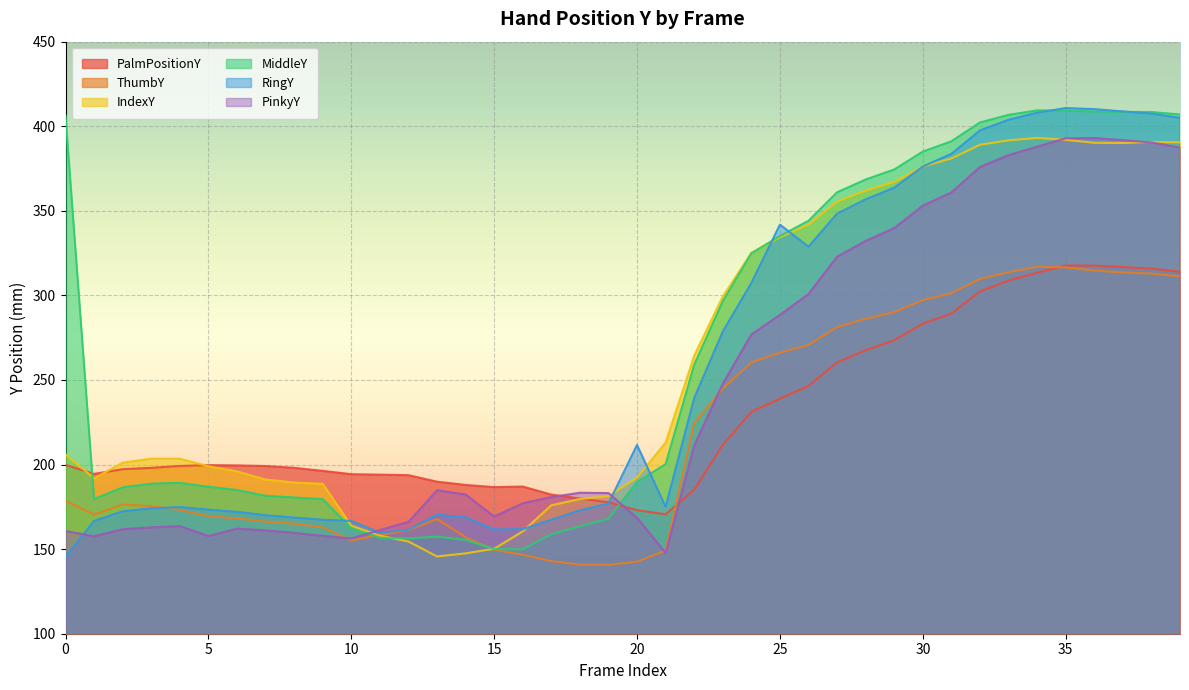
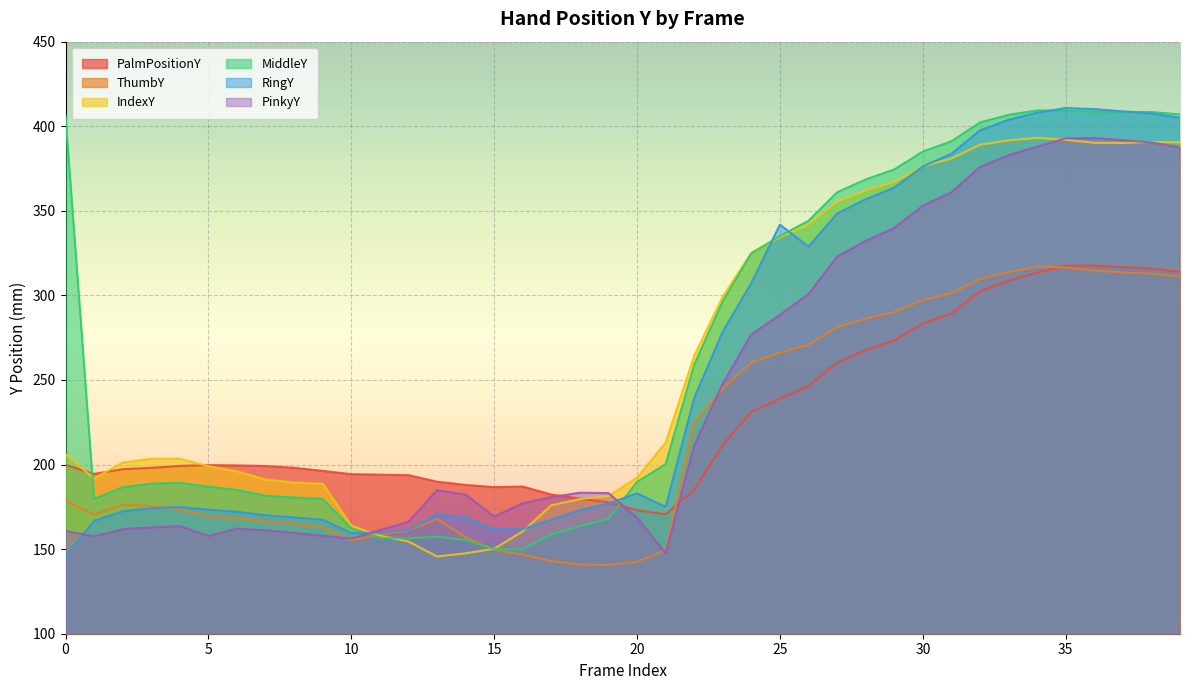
  {
    "IndexY": {
      "0": 206,
      "10": 164,
      "20": 192
    },
    "MiddleY": {
      "0": 406,
      "5": 187,
      "10": 162,
      "20": 190,
      "30": 385,
      "35": 409
    },
    "RingY": {
      "0": 146,
      "5": 173,
-     "10": 167,
+     "10": 160,
      "15": 162,
-     "20": 212,
+     "20": 183,
      "25": 342,
      "35": 411
    },
    "PinkyY": {
      "0": 161,
      "5": 158,
      "15": 169,
      "20": 169,
      "25": 289,
      "30": 353
    }
  }
